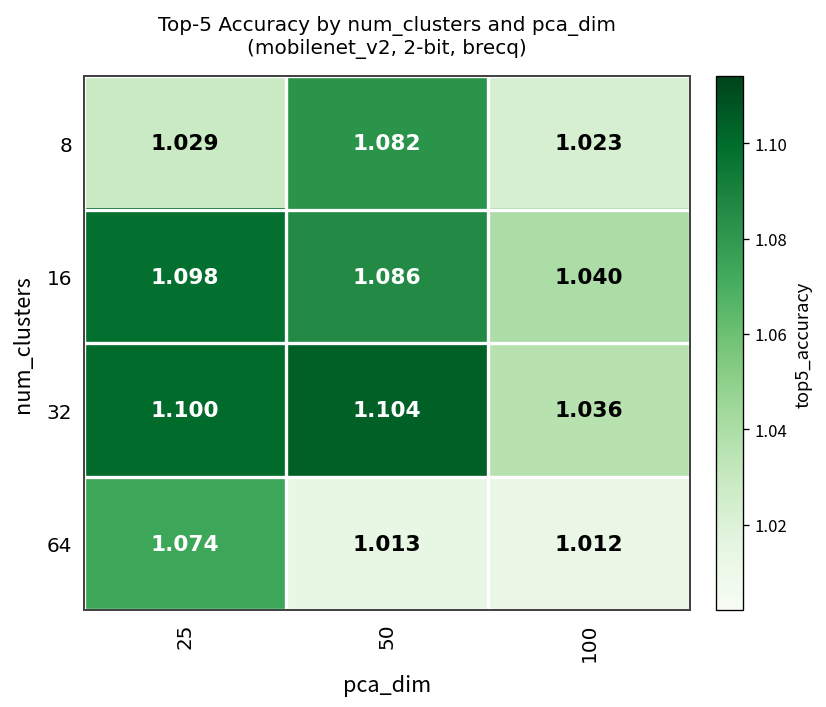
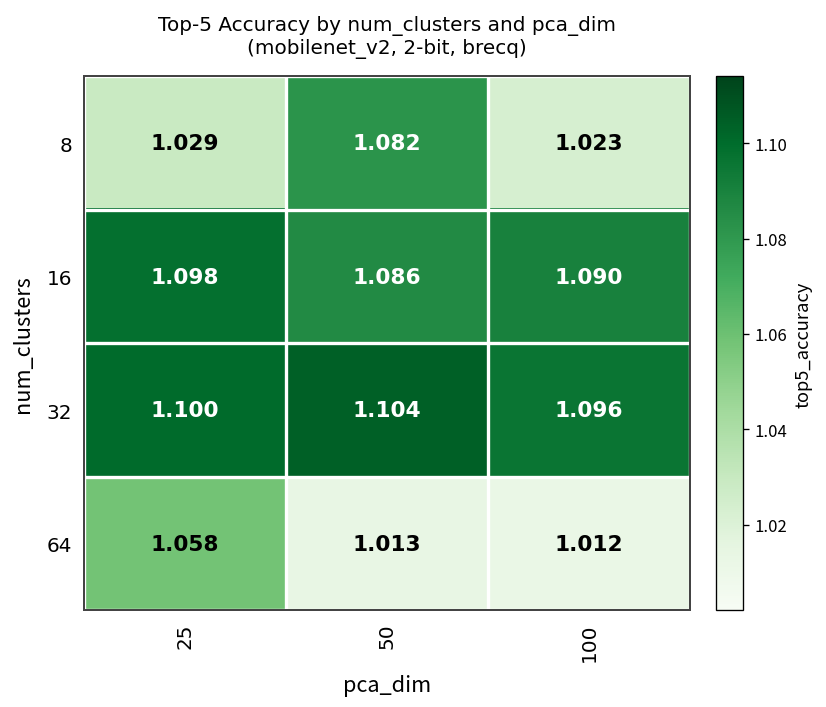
  {
    "8": {
      "25": 1.029,
      "50": 1.082,
      "100": 1.023
    },
    "16": {
      "25": 1.098,
      "50": 1.086,
-     "100": 1.040
+     "100": 1.090
    },
    "32": {
      "25": 1.100,
      "50": 1.104,
-     "100": 1.036
+     "100": 1.096
    },
    "64": {
-     "25": 1.074,
+     "25": 1.058,
      "50": 1.013,
      "100": 1.012
    }
  }
